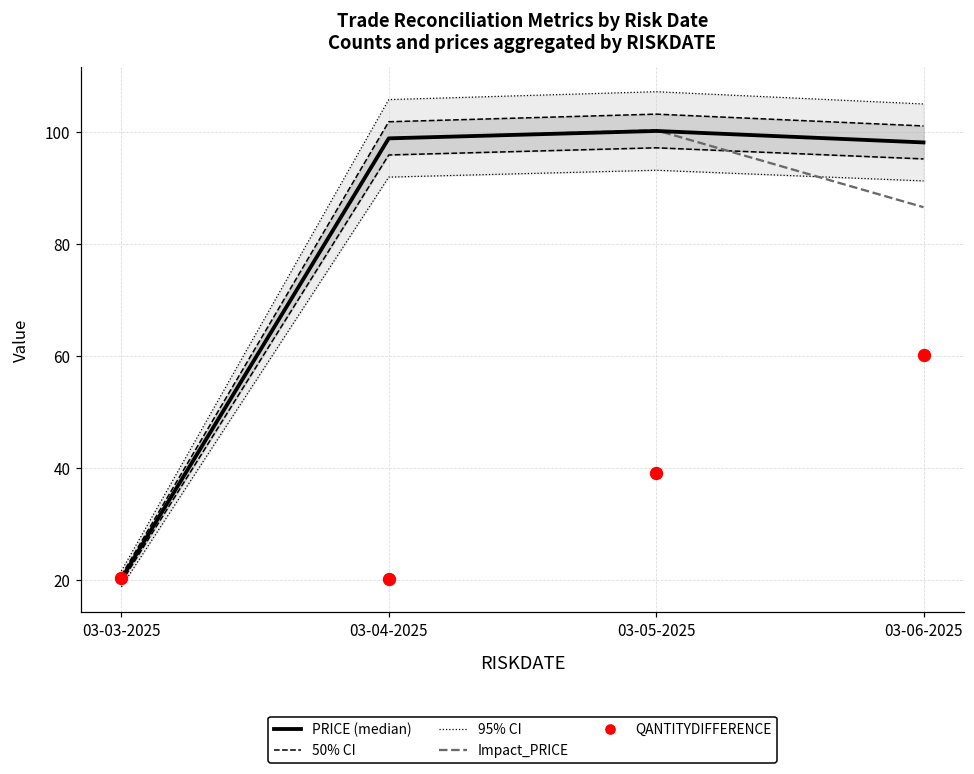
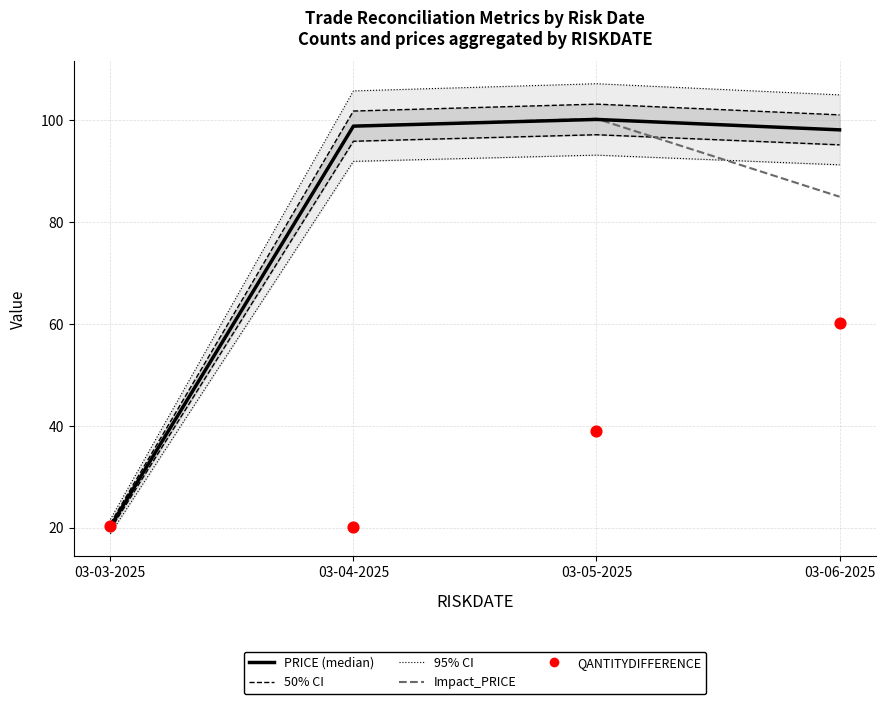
  {
    "Impact_PRICE": {
-     "03-06-2025": 87
+     "03-06-2025": 85
    }
  }
